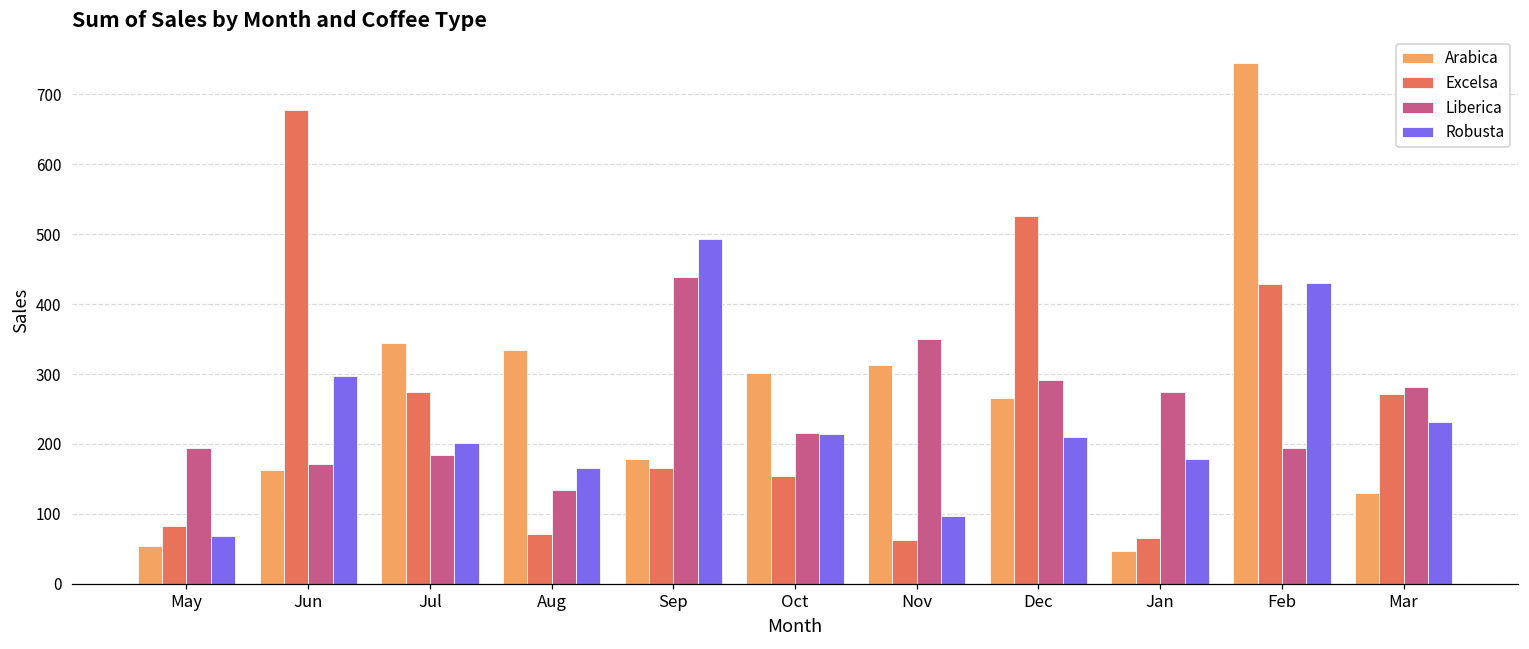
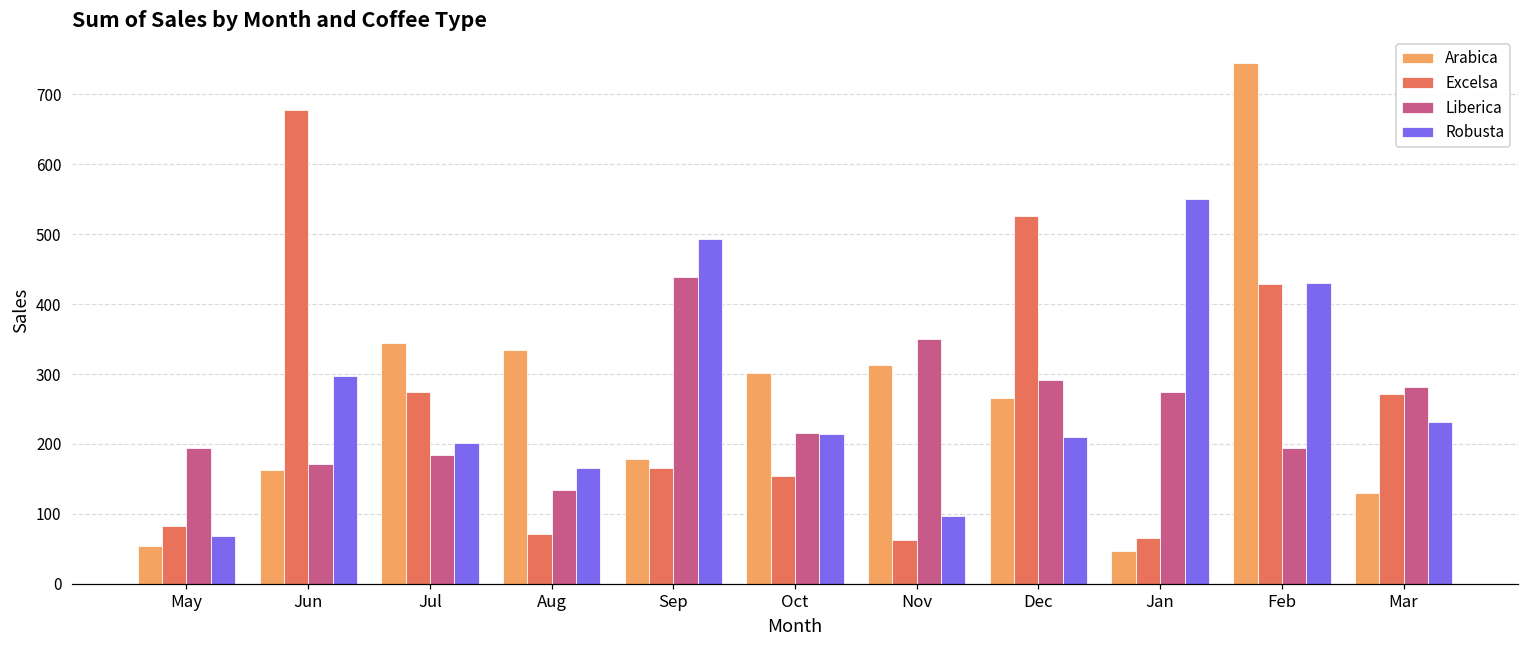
  {
    "Liberica": {
      "May": 190,
      "Jun": 170,
      "Jul": 180,
      "Aug": 130,
      "Sep": 440,
      "Oct": 220,
      "Nov": 350,
      "Dec": 290,
      "Jan": 270,
      "Feb": 190,
      "Mar": 280
    },
    "Robusta": {
      "May": 70,
      "Jun": 300,
      "Jul": 200,
      "Aug": 170,
      "Sep": 490,
      "Oct": 210,
      "Nov": 100,
      "Dec": 210,
-     "Jan": 180,
+     "Jan": 550,
      "Feb": 430,
      "Mar": 230
    }
  }
